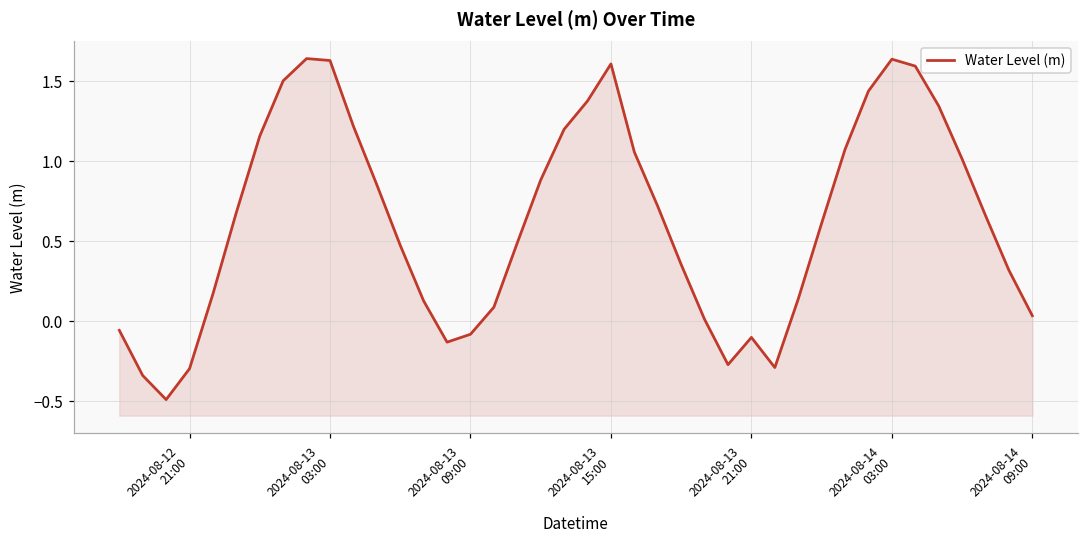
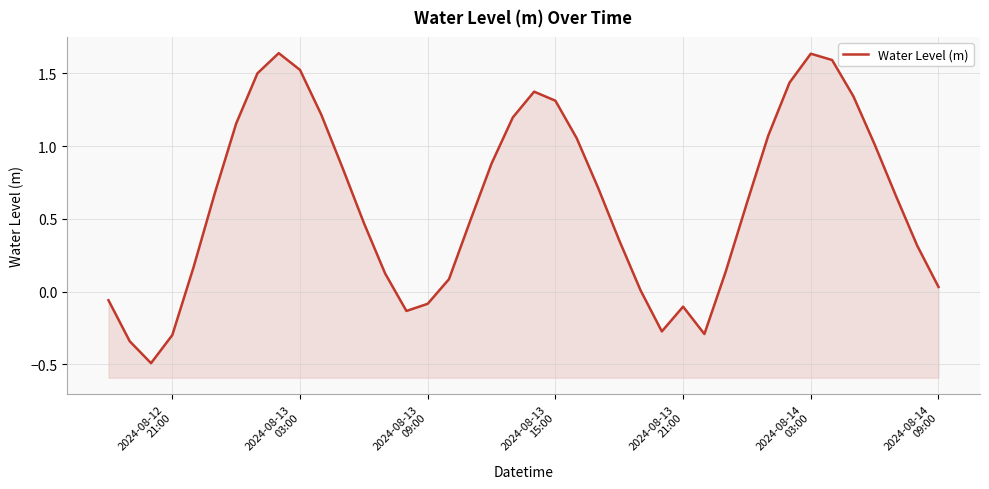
  {
    "2024-08-12 21:00": -0.30,
-   "2024-08-13 03:00": 1.63,
+   "2024-08-13 03:00": 1.52,
    "2024-08-13 09:00": -0.08,
-   "2024-08-13 15:00": 1.60,
+   "2024-08-13 15:00": 1.31,
    "2024-08-13 21:00": -0.10,
    "2024-08-14 03:00": 1.63,
    "2024-08-14 09:00": 0.03
  }
